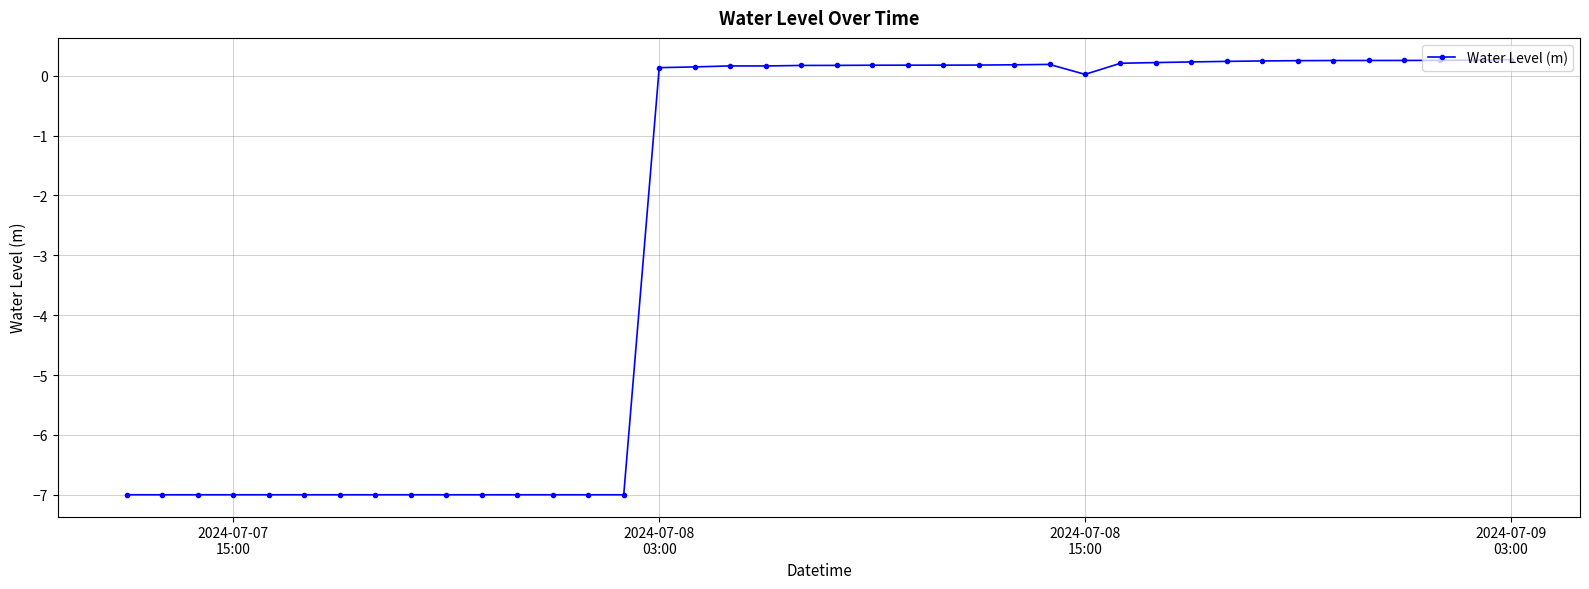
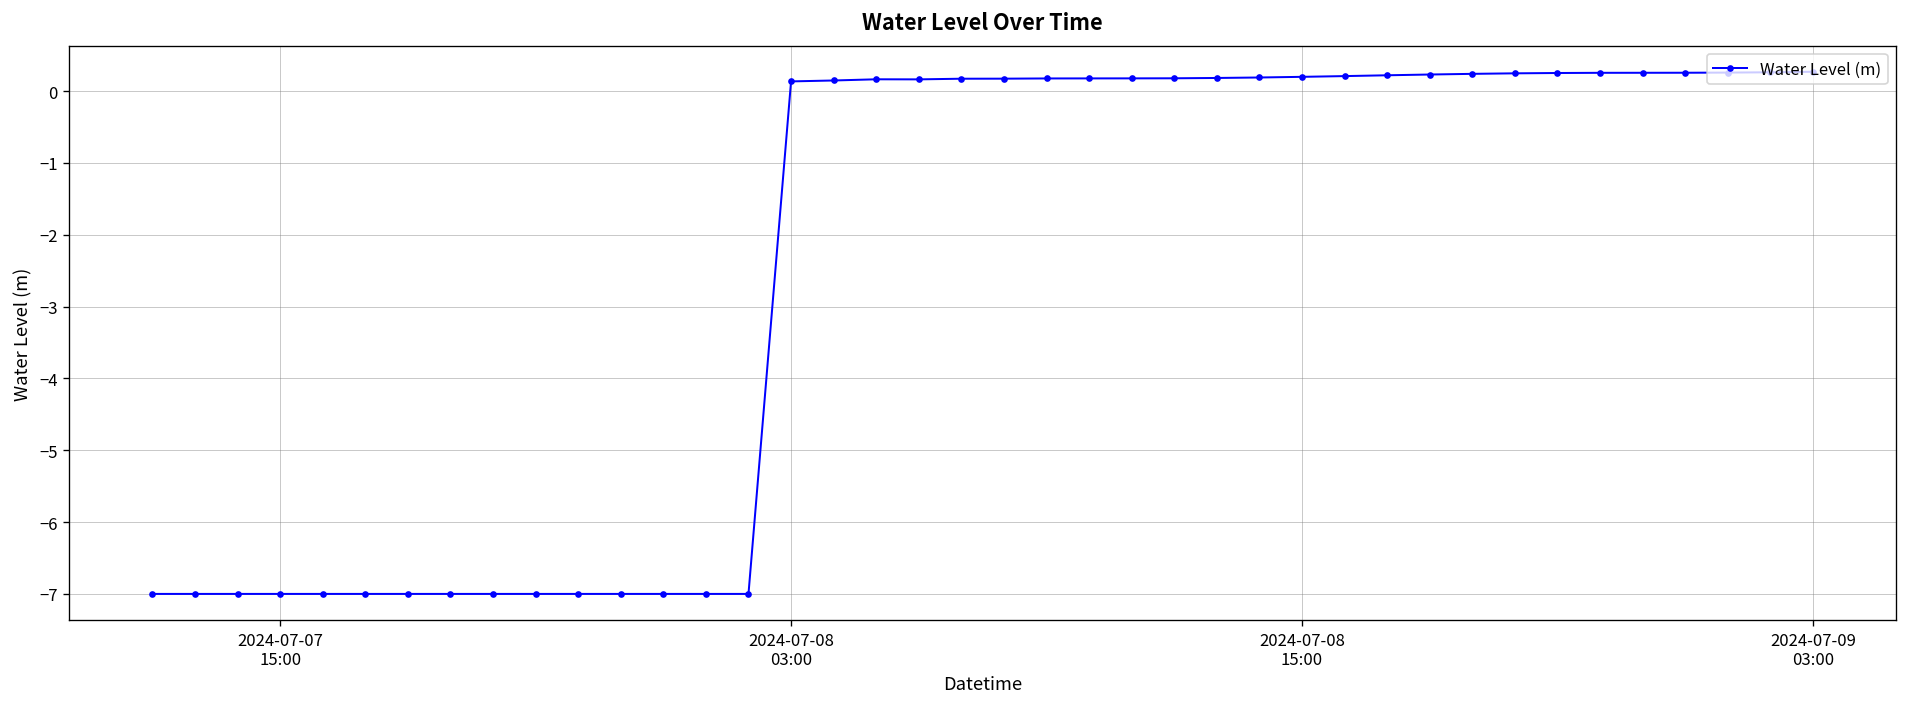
  {
    "2024-07-07 15:00": -7.0,
    "2024-07-08 03:00": 0.1,
-   "2024-07-08 15:00": 0.0
+   "2024-07-08 15:00": 0.2
  }
